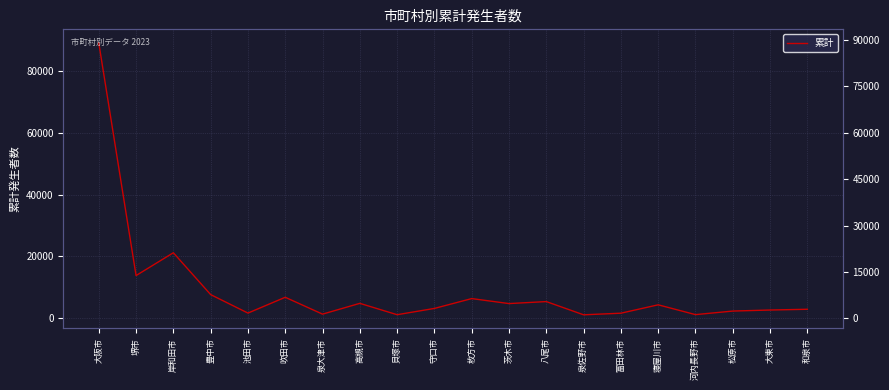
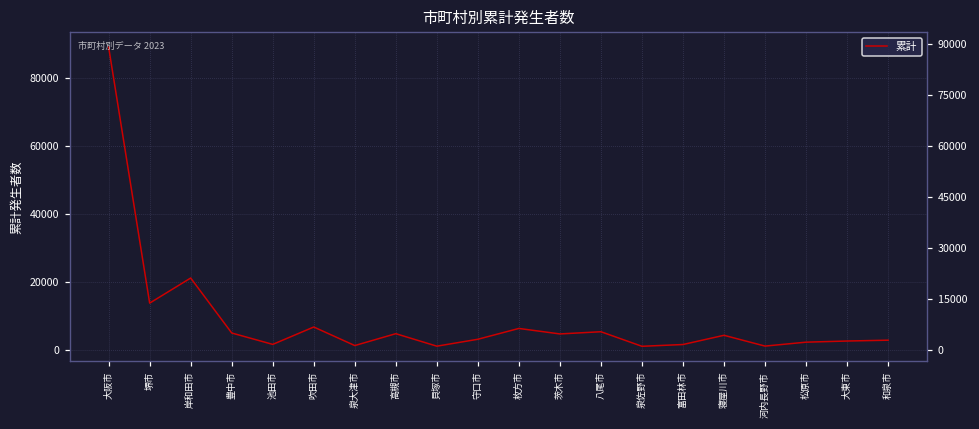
  {
    "堺市": 14000,
    "岸和田市": 21000,
-   "豊中市": 8000,
+   "豊中市": 5000,
    "池田市": 2000,
    "吹田市": 7000,
    "泉大津市": 1000,
    "高槻市": 5000,
    "貝塚市": 1000,
    "守口市": 3000,
    "枚方市": 6000,
    "茨木市": 5000,
    "八尾市": 5000,
    "泉佐野市": 1000,
    "富田林市": 2000,
    "寝屋川市": 4000,
    "河内長野市": 1000,
    "松原市": 2000,
    "大東市": 3000,
    "和泉市": 3000
  }
